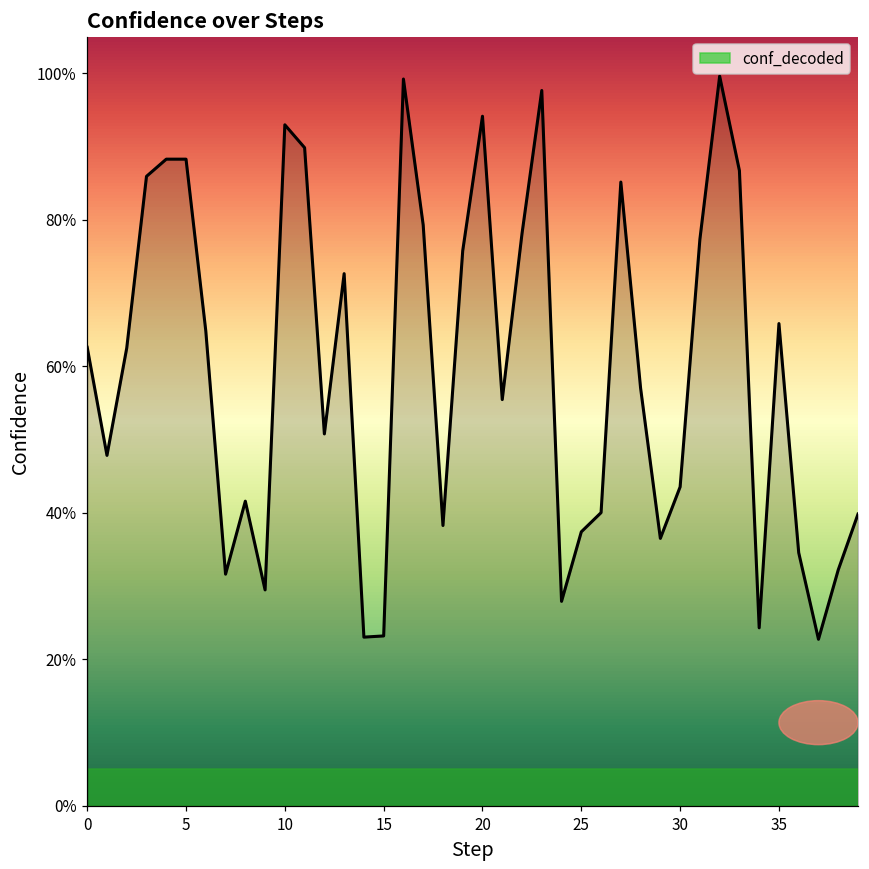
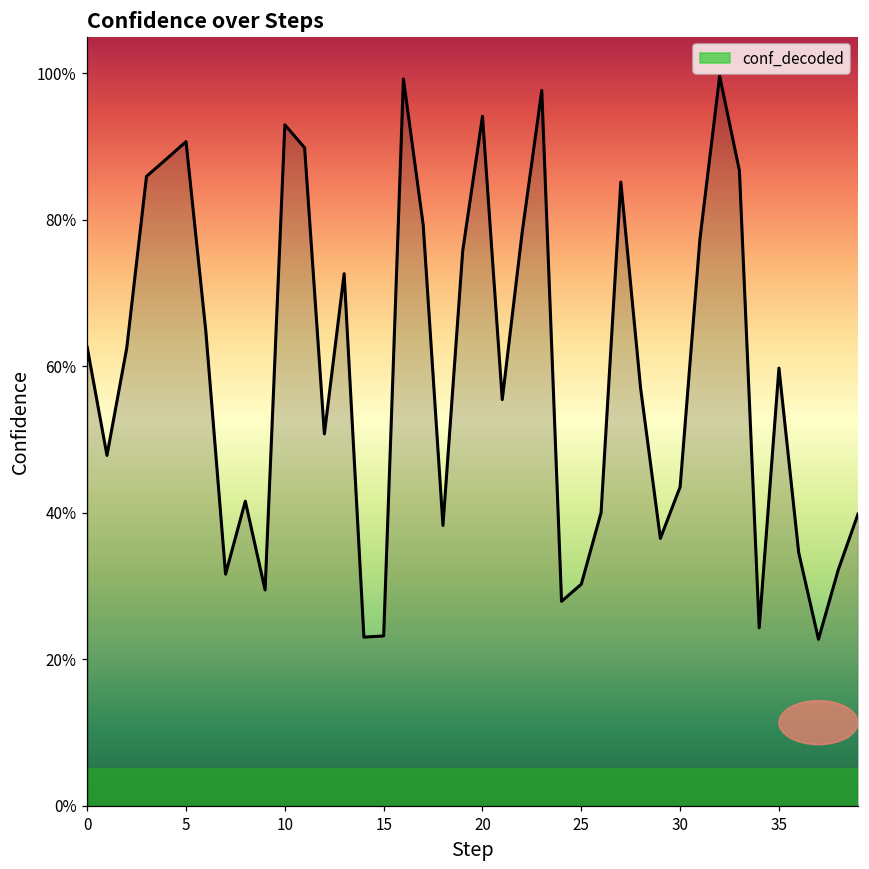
  {
    "0": "63%",
-   "5": "88%",
+   "5": "91%",
    "10": "93%",
    "15": "23%",
    "20": "94%",
-   "25": "37%",
+   "25": "30%",
    "30": "44%",
-   "35": "66%"
+   "35": "60%"
  }
